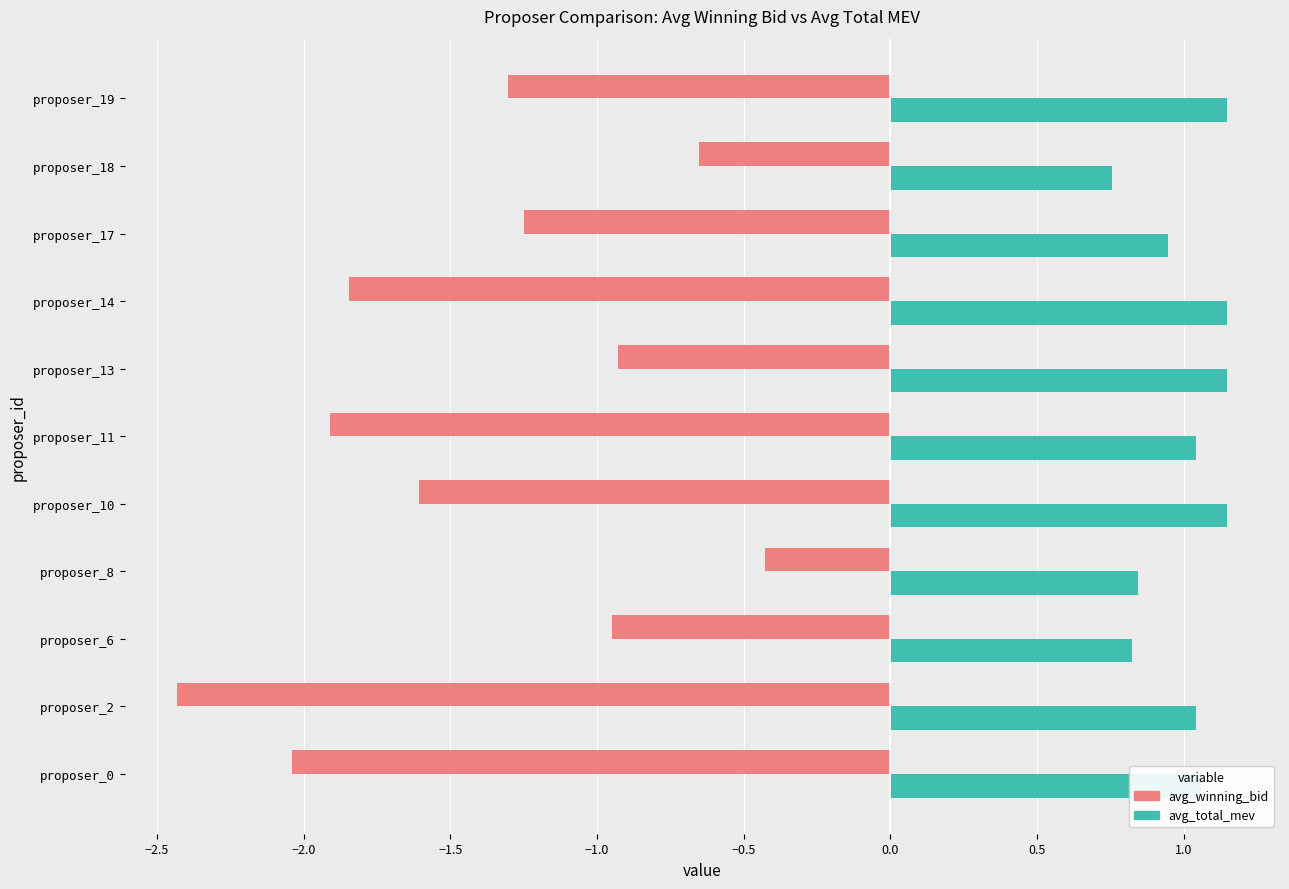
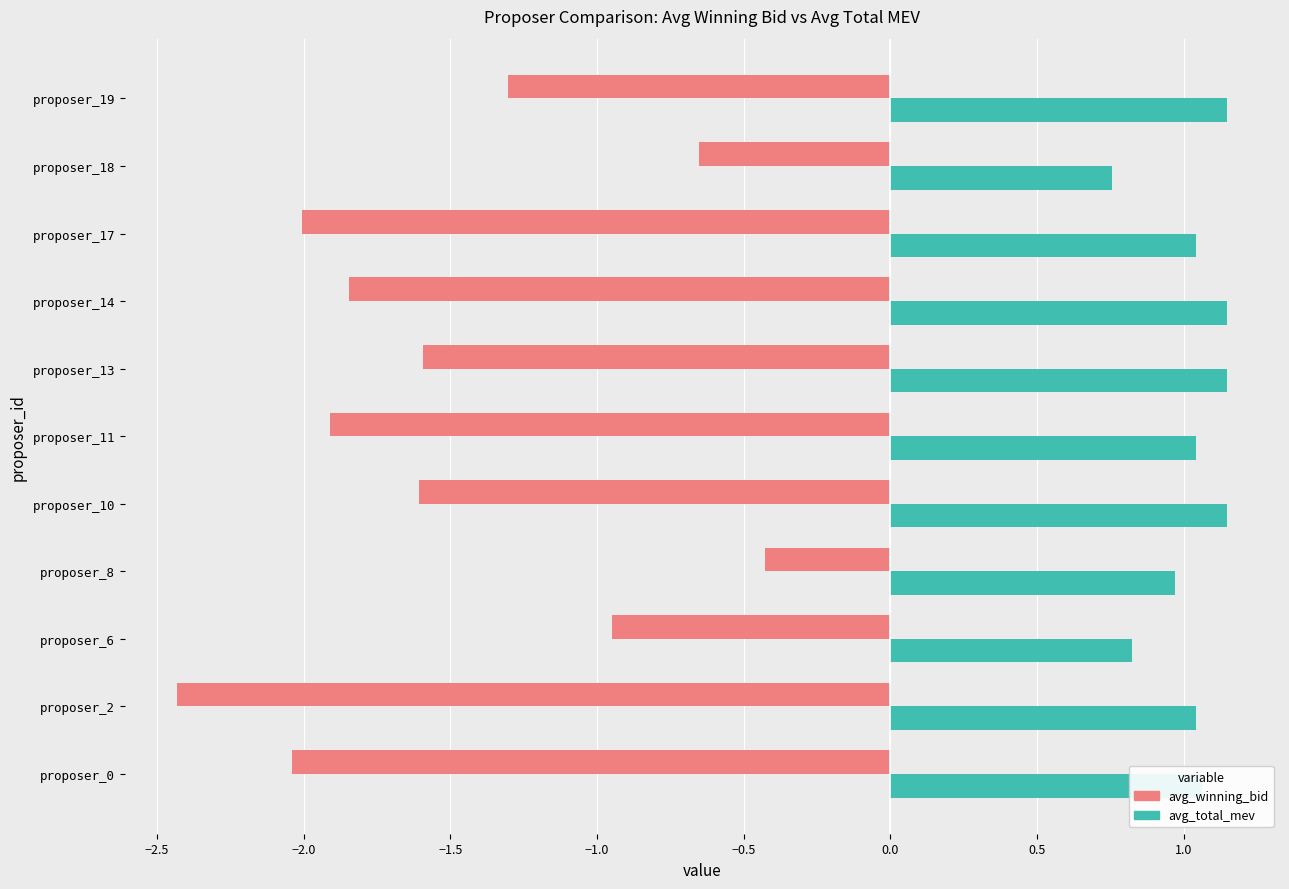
  {
    "avg_winning_bid": {
      "proposer_19": -1.30,
      "proposer_18": -0.65,
-     "proposer_17": -1.25,
+     "proposer_17": -2.00,
      "proposer_14": -1.85,
-     "proposer_13": -0.93,
+     "proposer_13": -1.59,
      "proposer_11": -1.91,
      "proposer_10": -1.61,
      "proposer_8": -0.43,
      "proposer_6": -0.95,
      "proposer_2": -2.43,
      "proposer_0": -2.04
    },
    "avg_total_mev": {
      "proposer_19": 1.15,
      "proposer_18": 0.76,
-     "proposer_17": 0.95,
+     "proposer_17": 1.04,
      "proposer_14": 1.15,
      "proposer_13": 1.15,
      "proposer_11": 1.04,
      "proposer_10": 1.15,
-     "proposer_8": 0.84,
+     "proposer_8": 0.97,
      "proposer_6": 0.82,
      "proposer_2": 1.04
    }
  }
